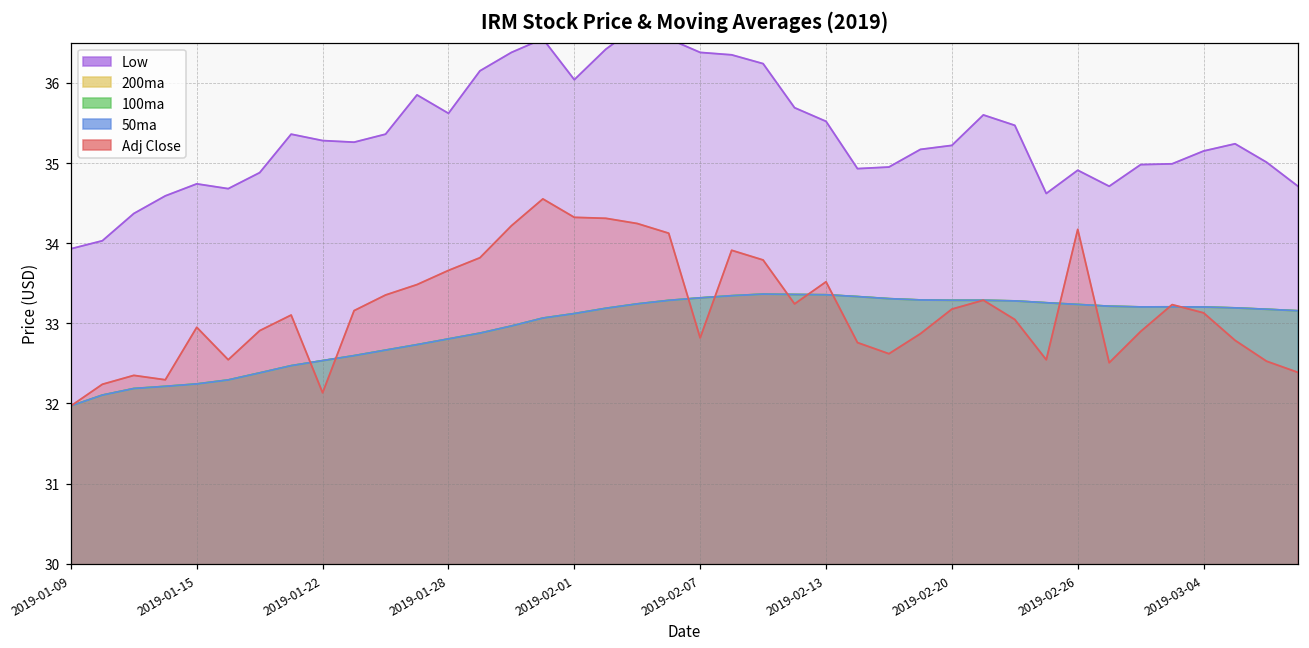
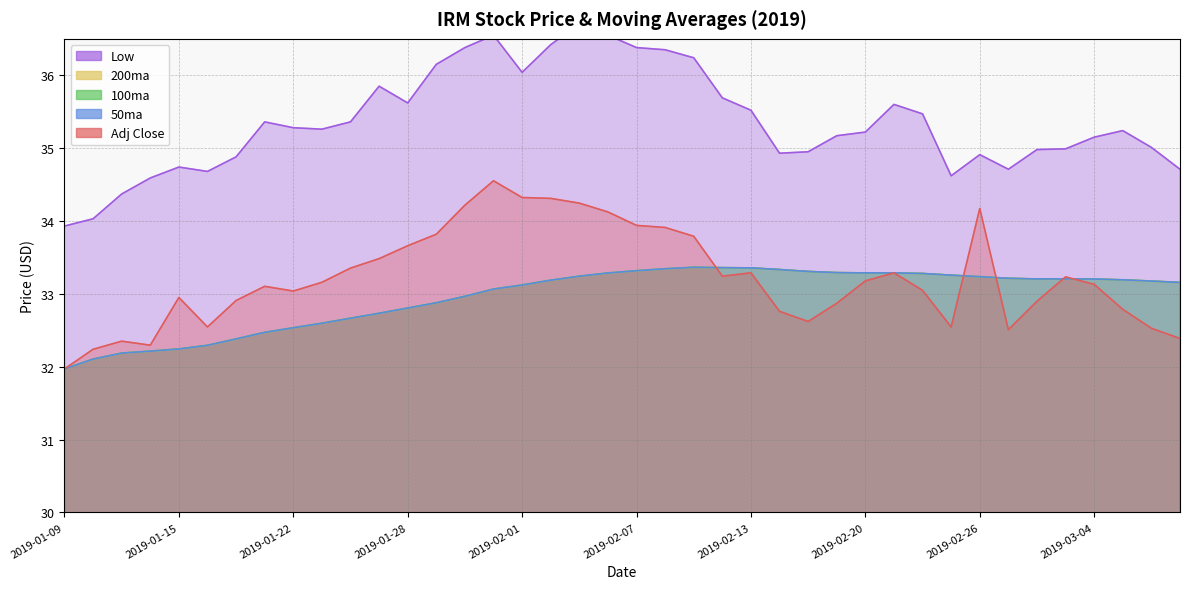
  {
    "Adj Close": {
      "2019-01-15": 33.0,
-     "2019-01-22": 32.1,
+     "2019-01-22": 33.0,
      "2019-01-28": 33.7,
      "2019-02-01": 34.3,
-     "2019-02-07": 32.8,
-     "2019-02-13": 33.5,
+     "2019-02-07": 33.9,
+     "2019-02-13": 33.3,
      "2019-02-20": 33.2,
      "2019-02-26": 34.2,
      "2019-03-04": 33.1
    }
  }
